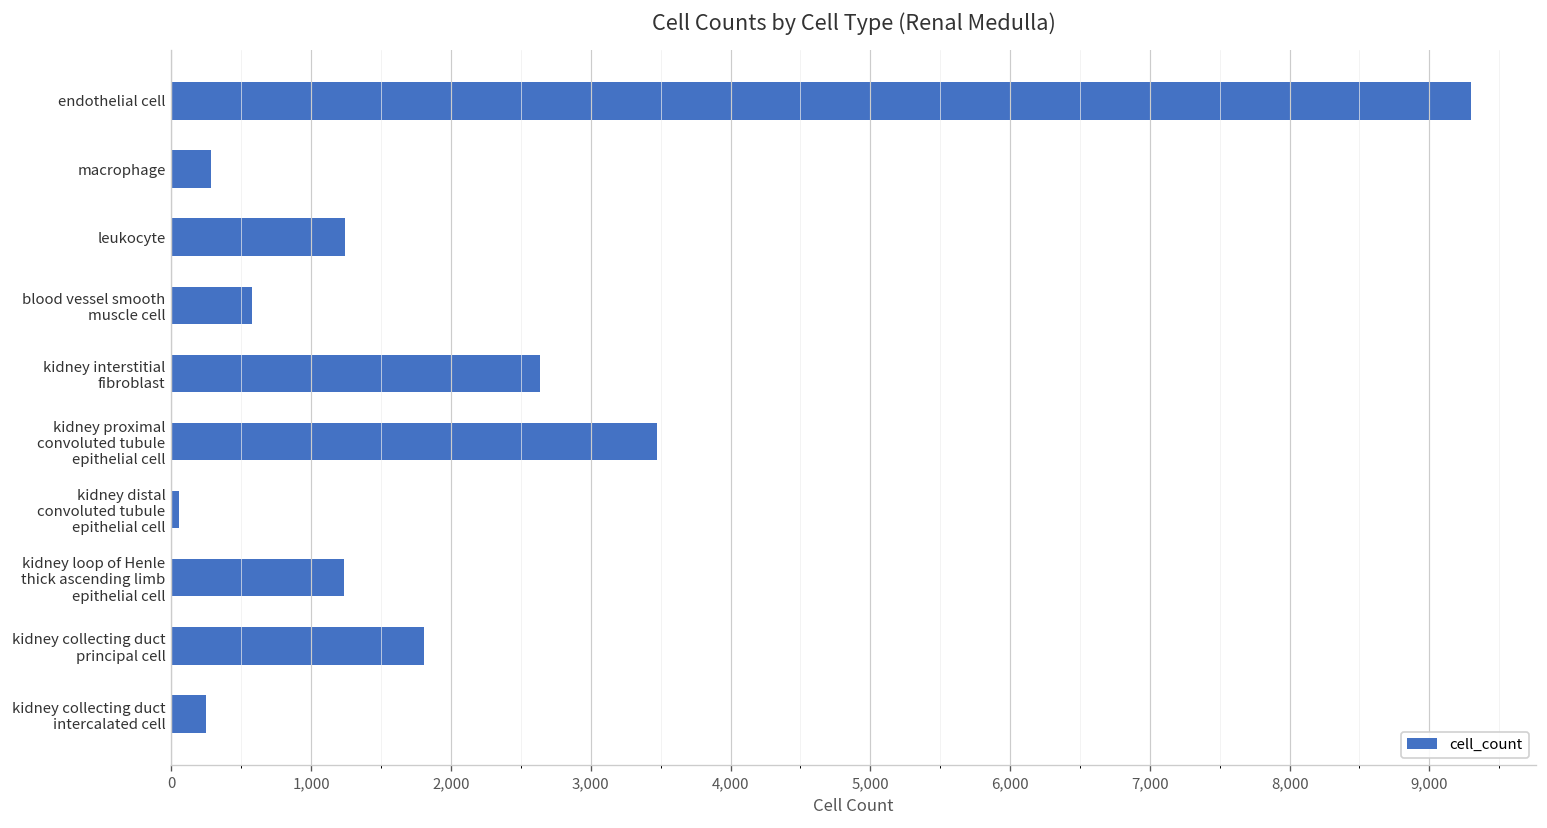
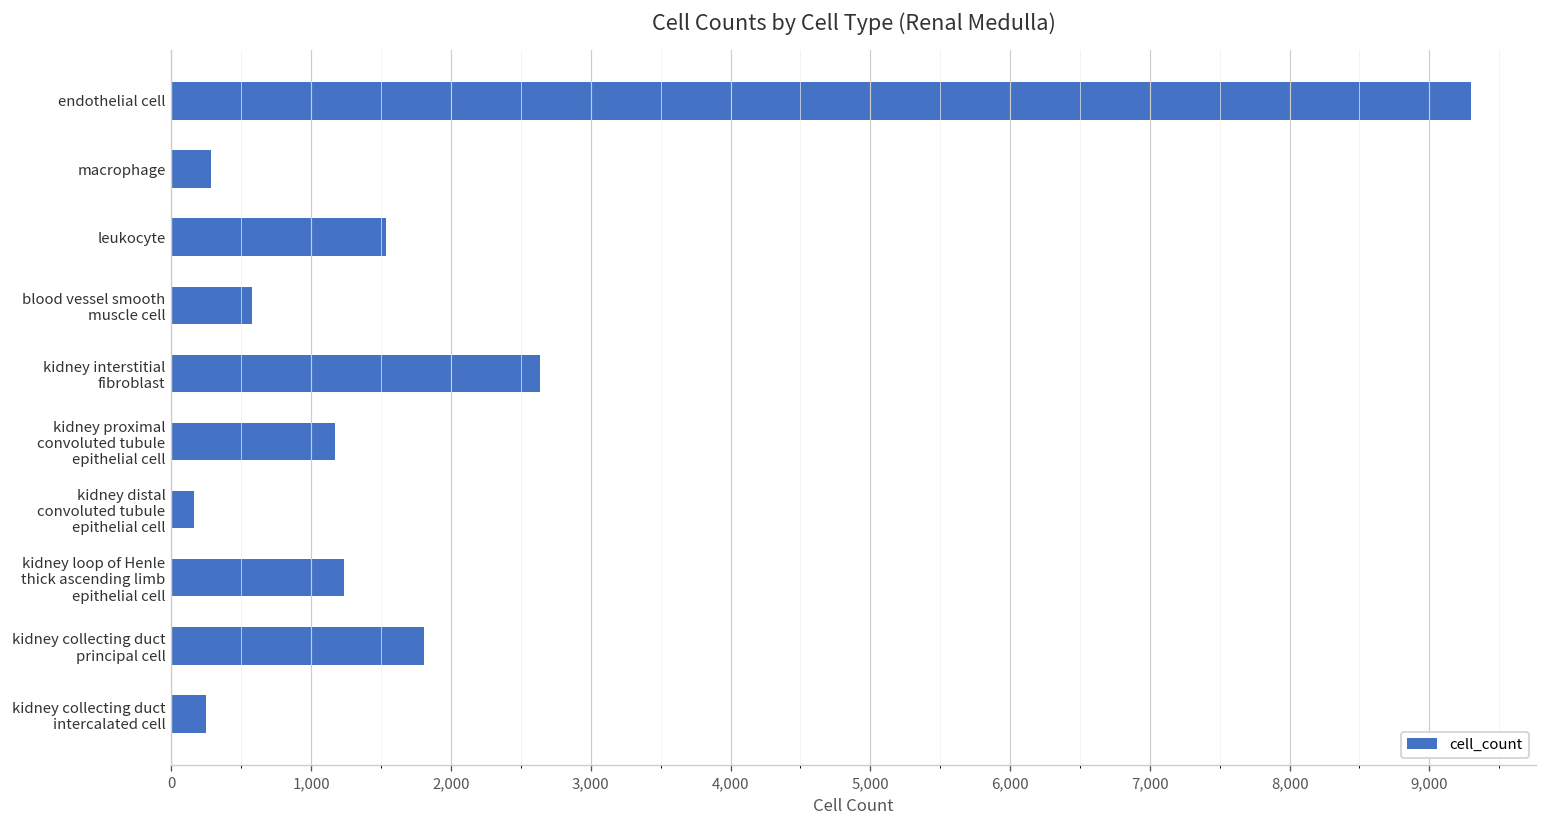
  {
    "endothelial cell": "9,300",
    "macrophage": "280",
-   "leukocyte": "1,240",
+   "leukocyte": "1,540",
    "blood vessel smooth muscle cell": "580",
    "kidney interstitial fibroblast": "2,640",
-   "kidney proximal convoluted tubule epithelial cell": "3,480",
-   "kidney distal convoluted tubule epithelial cell": "60",
+   "kidney proximal convoluted tubule epithelial cell": "1,170",
+   "kidney distal convoluted tubule epithelial cell": "160",
    "kidney loop of Henle thick ascending limb epithelial cell": "1,230",
    "kidney collecting duct principal cell": "1,800",
    "kidney collecting duct intercalated cell": "250"
  }
